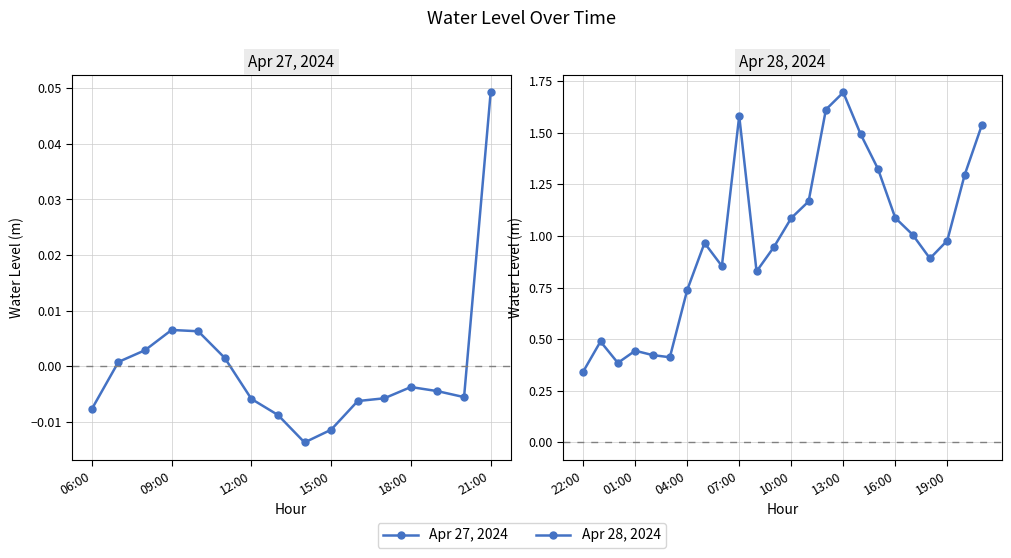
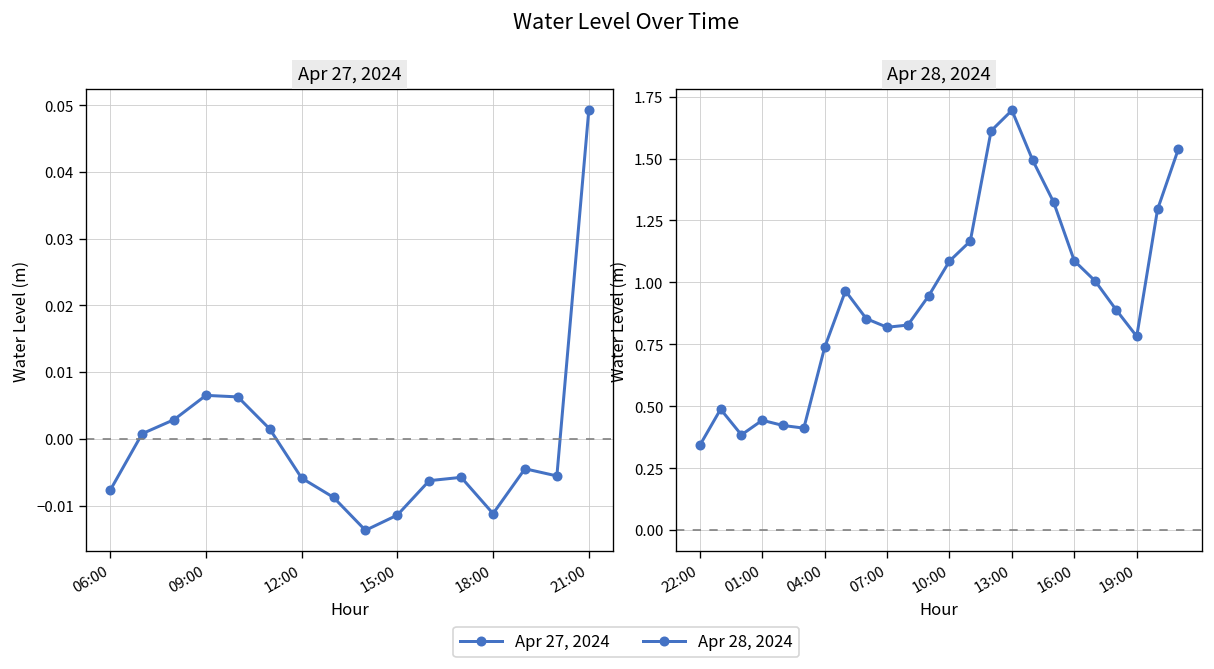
  {
    "Apr 27, 2024": {
      "06:00": -0.008,
      "09:00": 0.007,
      "12:00": -0.006,
      "15:00": -0.011,
-     "18:00": -0.004,
+     "18:00": -0.011,
      "21:00": 0.049
    },
    "Apr 28, 2024": {
      "22:00": 0.34,
      "01:00": 0.44,
      "04:00": 0.74,
-     "07:00": 1.58,
+     "07:00": 0.82,
      "10:00": 1.09,
      "13:00": 1.69,
      "16:00": 1.09,
-     "19:00": 0.98
+     "19:00": 0.78
    }
  }
